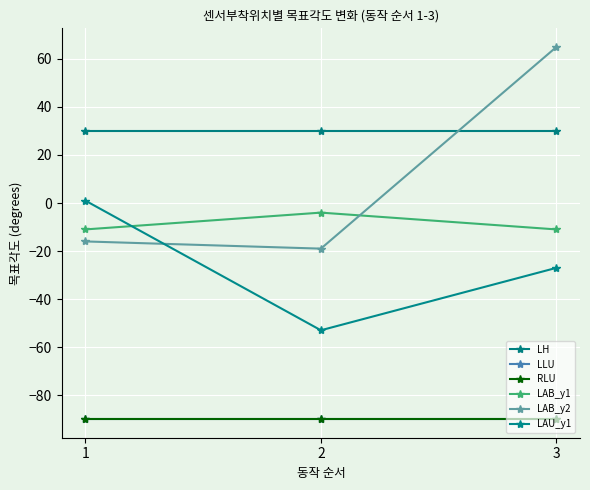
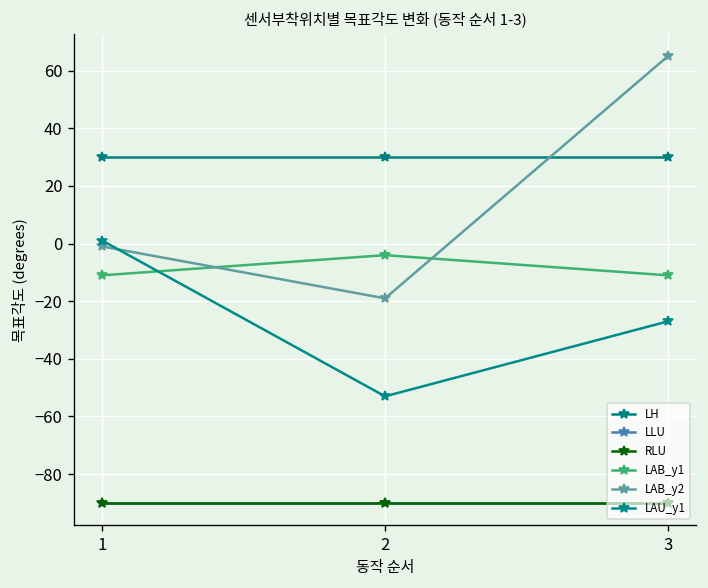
  {
    "RLU": {
      "1": -90,
      "2": -90
    },
    "LAB_y1": {
      "1": -11,
      "2": -4,
      "3": -11
    },
    "LAB_y2": {
-     "1": -16,
+     "1": -1,
      "2": -19,
      "3": 65
    }
  }
